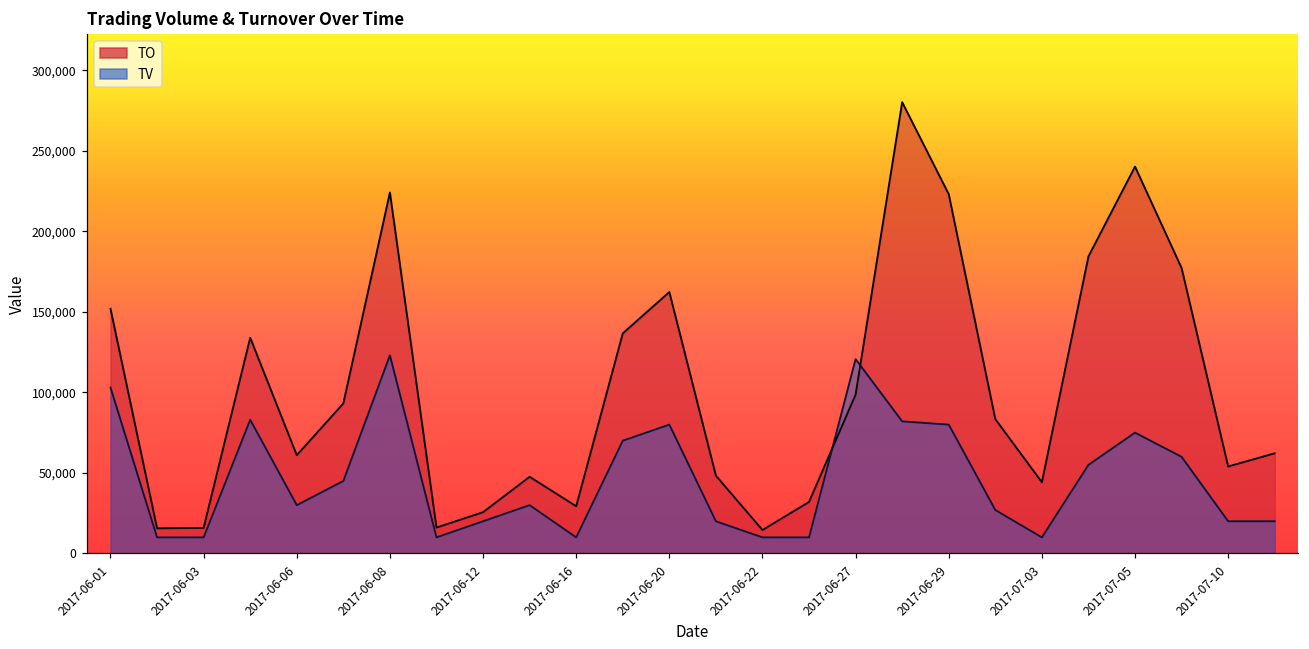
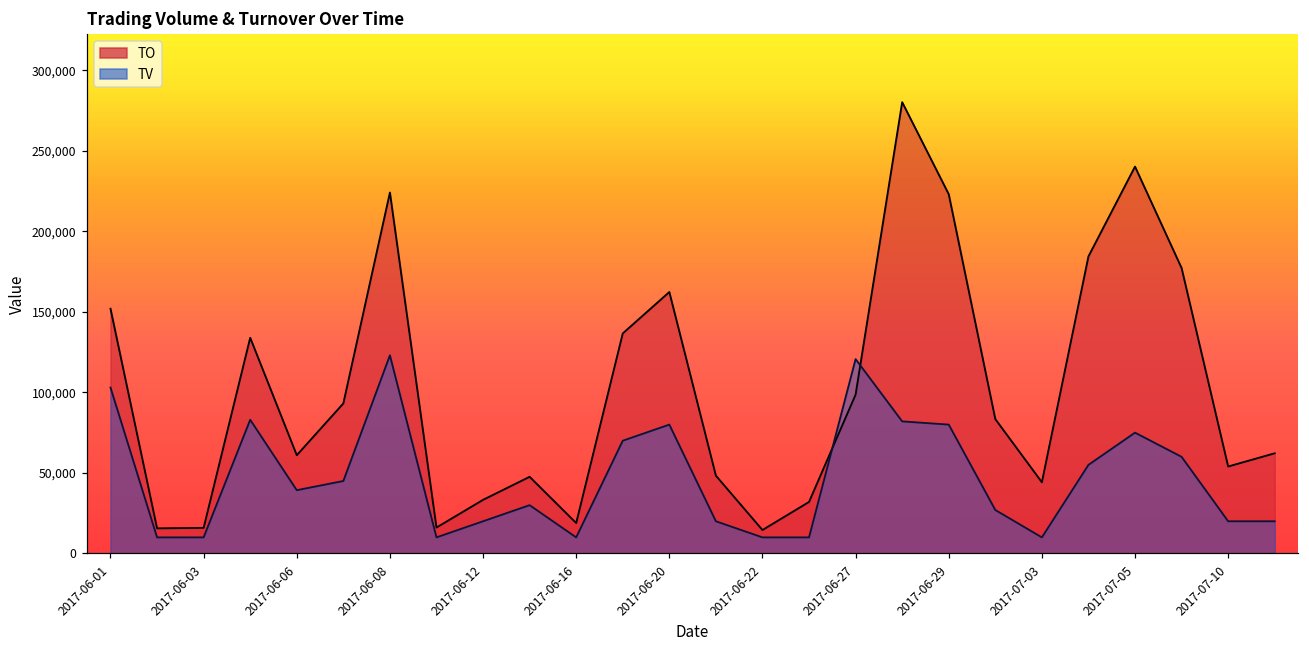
  {
    "TO": {
      "2017-06-01": "152,000",
      "2017-06-03": "16,000",
      "2017-06-06": "61,000",
      "2017-06-08": "224,000",
-     "2017-06-12": "26,000",
-     "2017-06-16": "29,000",
+     "2017-06-12": "33,000",
+     "2017-06-16": "19,000",
      "2017-06-20": "162,000",
      "2017-06-22": "15,000",
      "2017-06-27": "99,000",
      "2017-06-29": "223,000",
      "2017-07-03": "44,000",
      "2017-07-05": "240,000",
      "2017-07-10": "54,000"
    },
    "TV": {
      "2017-06-01": "103,000",
      "2017-06-03": "10,000",
-     "2017-06-06": "30,000",
+     "2017-06-06": "39,000",
      "2017-06-08": "123,000",
      "2017-06-12": "20,000",
      "2017-06-16": "10,000",
      "2017-06-20": "80,000",
      "2017-06-22": "10,000",
      "2017-06-27": "121,000",
      "2017-06-29": "80,000",
      "2017-07-03": "10,000",
      "2017-07-05": "75,000",
      "2017-07-10": "20,000"
    }
  }
